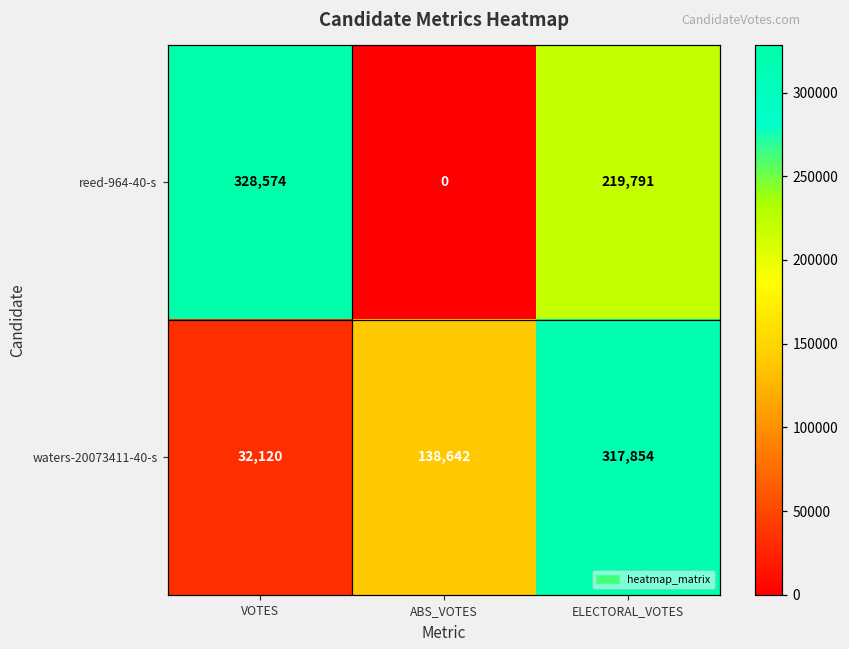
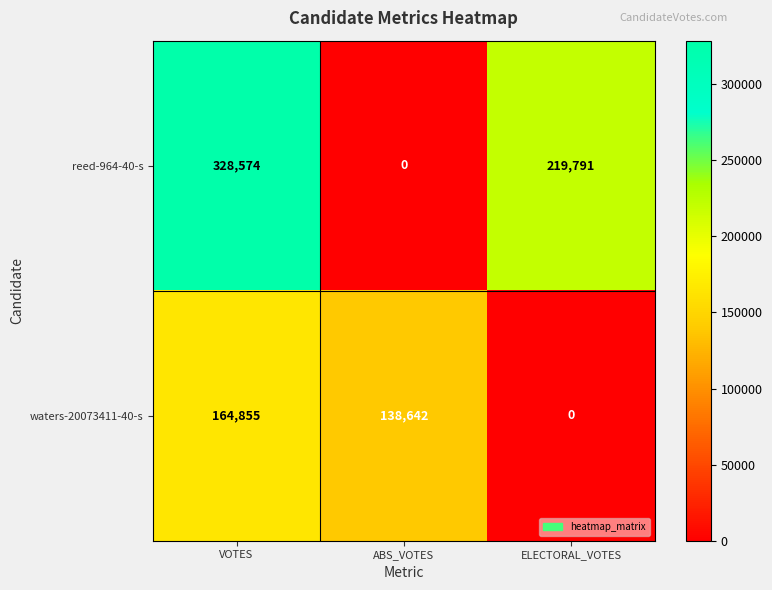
  {
    "reed-964-40-s": {
      "VOTES": "328,574",
      "ABS_VOTES": "0",
      "ELECTORAL_VOTES": "219,791"
    },
    "waters-20073411-40-s": {
-     "VOTES": "32,120",
+     "VOTES": "164,855",
      "ABS_VOTES": "138,642",
-     "ELECTORAL_VOTES": "317,854"
+     "ELECTORAL_VOTES": "0"
    }
  }
